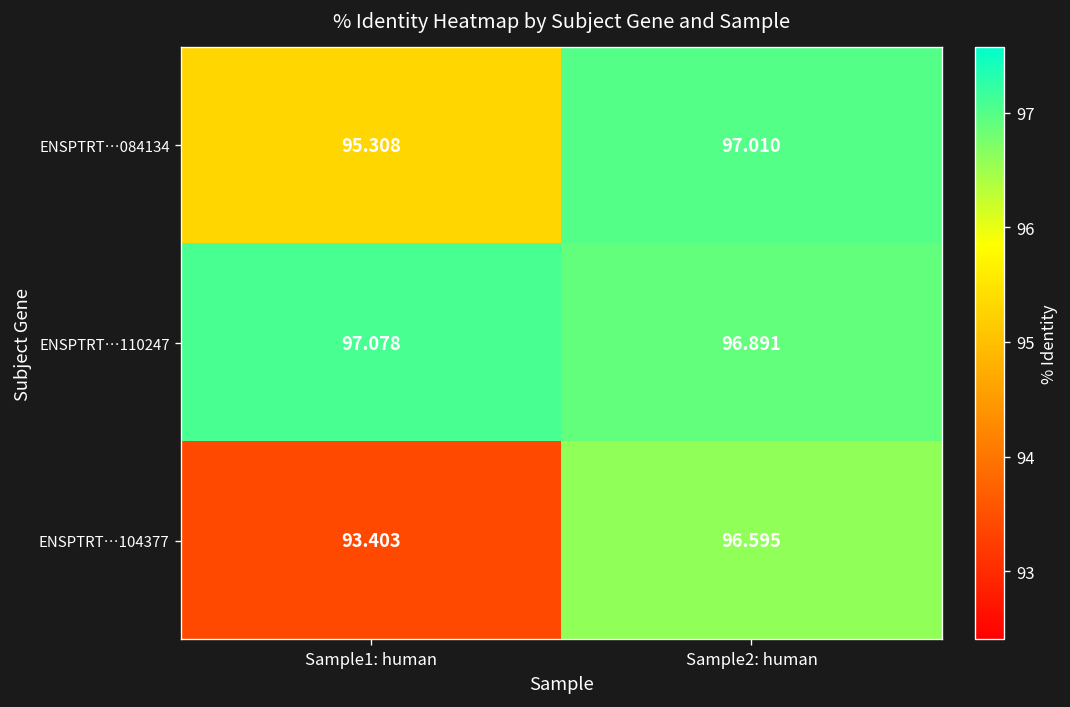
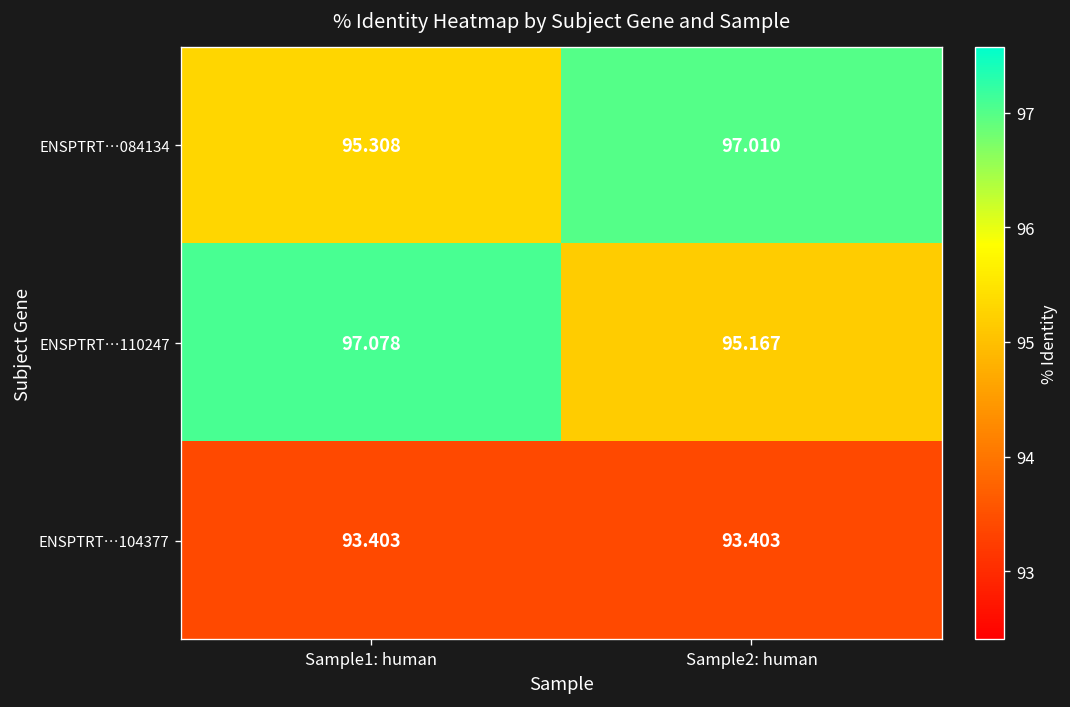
  {
    "ENSPTRT…084134": {
      "Sample1: human": 95.308,
      "Sample2: human": 97.010
    },
    "ENSPTRT…110247": {
      "Sample1: human": 97.078,
-     "Sample2: human": 96.891
+     "Sample2: human": 95.167
    },
    "ENSPTRT…104377": {
      "Sample1: human": 93.403,
-     "Sample2: human": 96.595
+     "Sample2: human": 93.403
    }
  }
